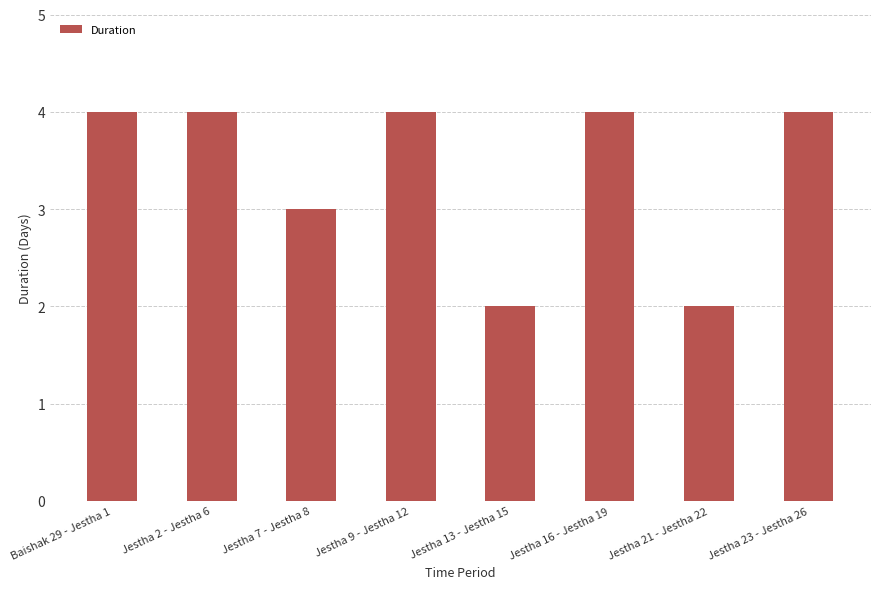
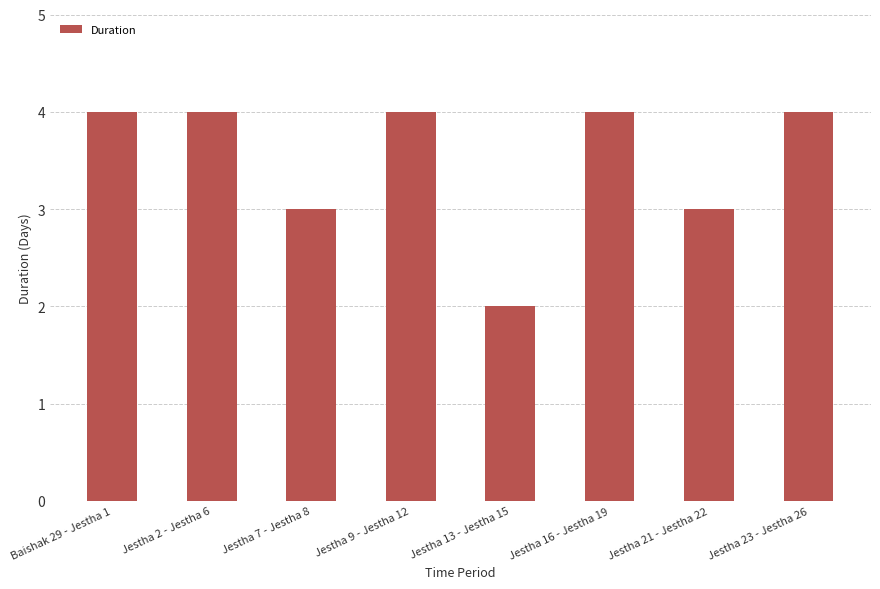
  {
    "Baishak 29 - Jestha 1": 4,
    "Jestha 2 - Jestha 6": 4,
    "Jestha 7 - Jestha 8": 3,
    "Jestha 9 - Jestha 12": 4,
    "Jestha 13 - Jestha 15": 2,
    "Jestha 16 - Jestha 19": 4,
-   "Jestha 21 - Jestha 22": 2,
+   "Jestha 21 - Jestha 22": 3,
    "Jestha 23 - Jestha 26": 4
  }
